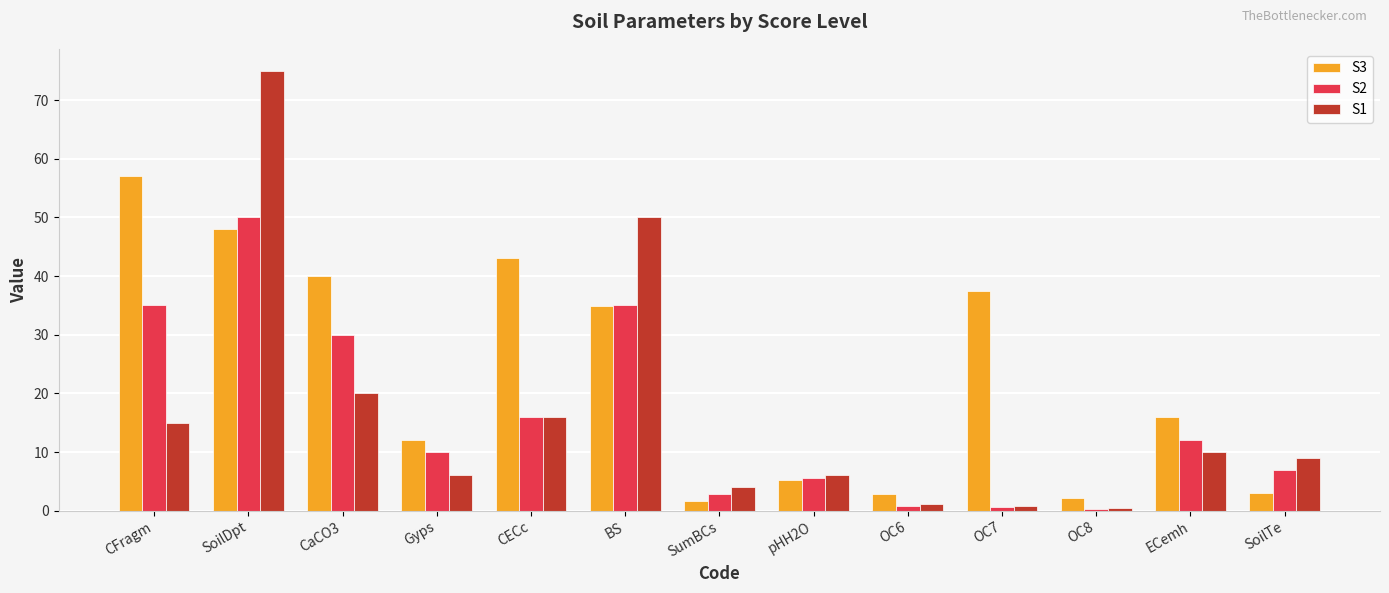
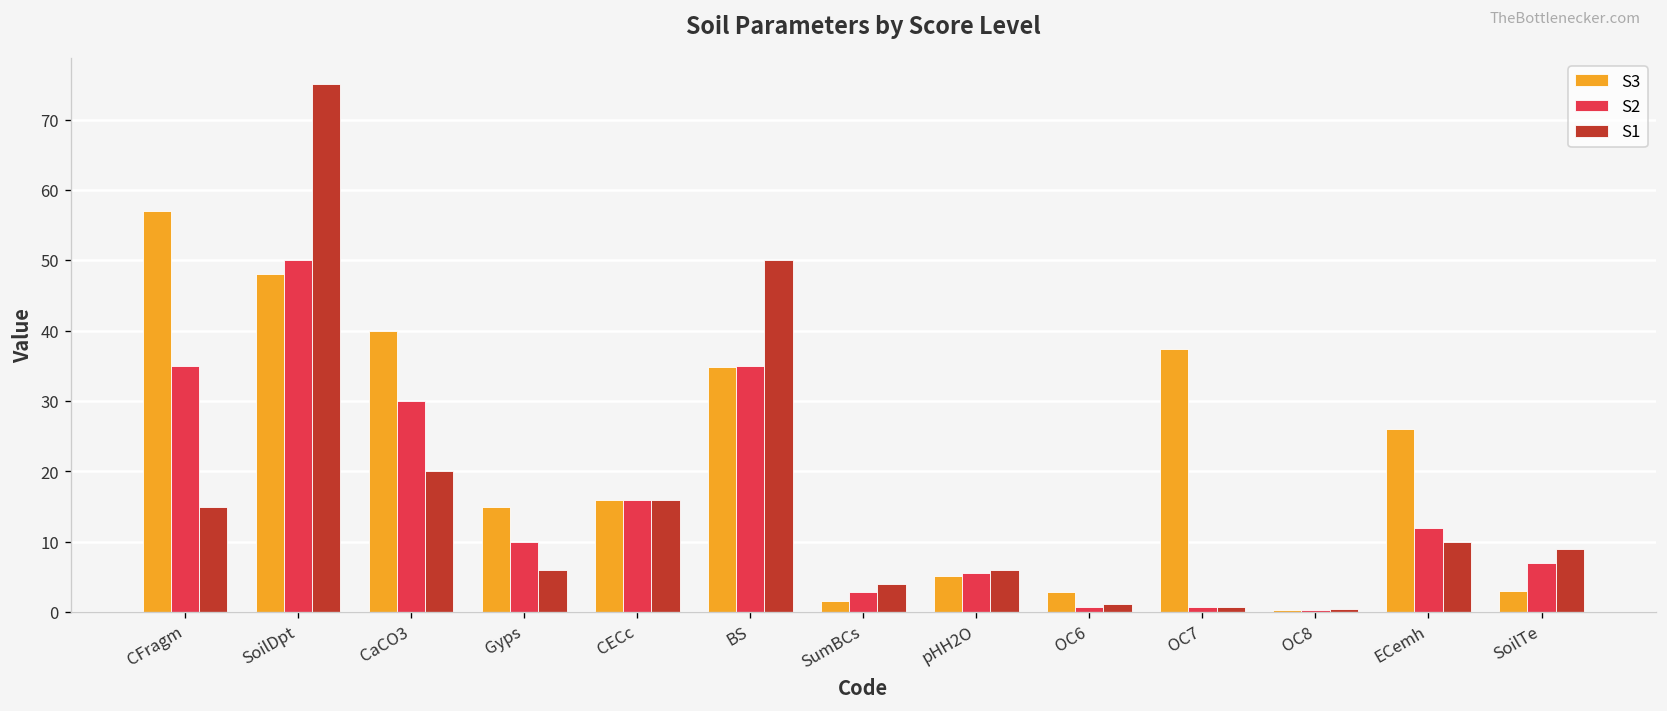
  {
    "S3": {
      "CFragm": 57,
      "SoilDpt": 48,
      "CaCO3": 40,
-     "Gyps": 12,
-     "CECc": 43,
+     "Gyps": 15,
+     "CECc": 16,
      "BS": 35,
      "SumBCs": 2,
      "pHH2O": 5,
      "OC6": 3,
      "OC7": 37,
-     "OC8": 2,
-     "ECemh": 16,
+     "OC8": 0,
+     "ECemh": 26,
      "SoilTe": 3
    }
  }
